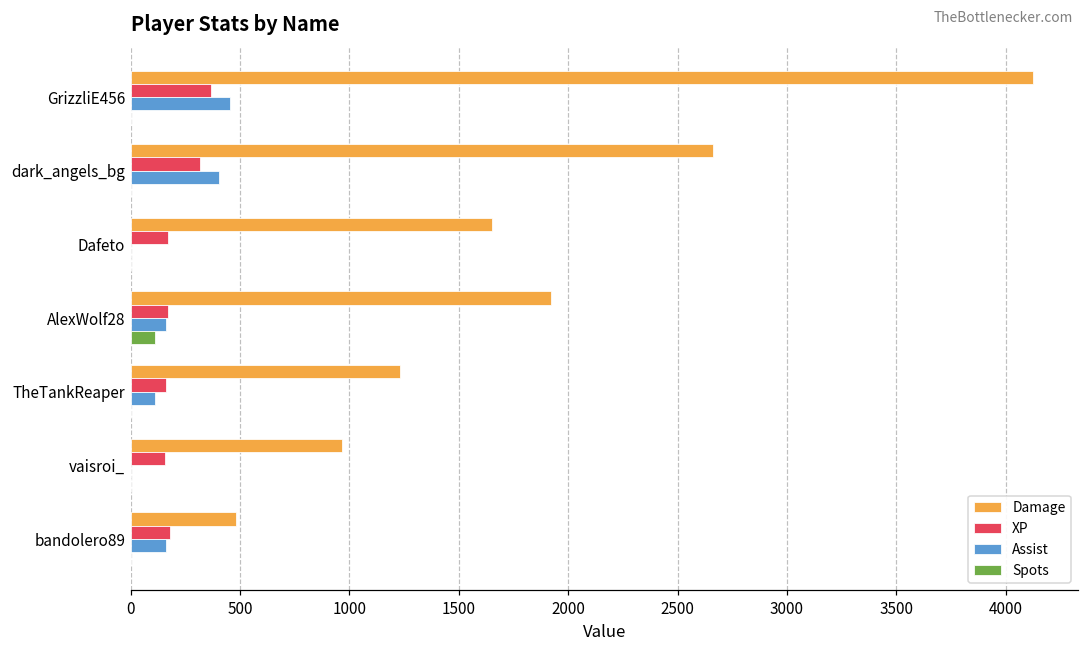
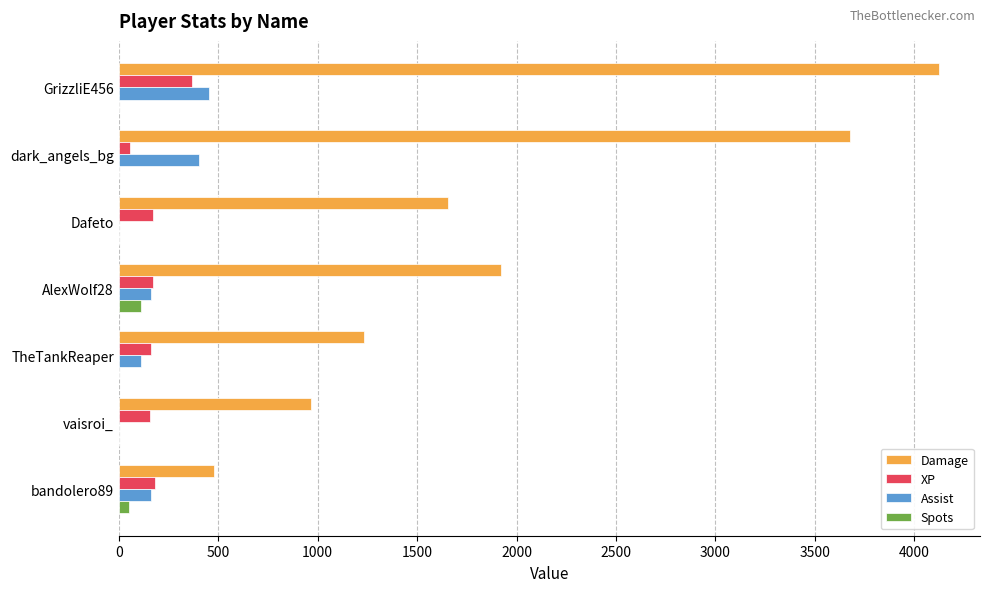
  {
    "Damage": {
      "GrizzliE456": 4120,
-     "dark_angels_bg": 2660,
+     "dark_angels_bg": 3680,
      "Dafeto": 1650,
      "AlexWolf28": 1920,
      "TheTankReaper": 1230,
      "vaisroi_": 970,
      "bandolero89": 480
    },
    "XP": {
      "GrizzliE456": 370,
-     "dark_angels_bg": 320,
+     "dark_angels_bg": 60,
      "Dafeto": 170,
      "AlexWolf28": 170,
      "TheTankReaper": 160,
      "vaisroi_": 160,
      "bandolero89": 180
    },
    "Assist": {
      "GrizzliE456": 450,
      "dark_angels_bg": 400,
      "Dafeto": 0,
      "AlexWolf28": 160,
      "TheTankReaper": 110,
      "vaisroi_": 0,
      "bandolero89": 160
    },
    "Spots": {
      "Dafeto": 0,
      "AlexWolf28": 110,
      "TheTankReaper": 0,
      "vaisroi_": 0,
-     "bandolero89": 0
+     "bandolero89": 50
    }
  }
